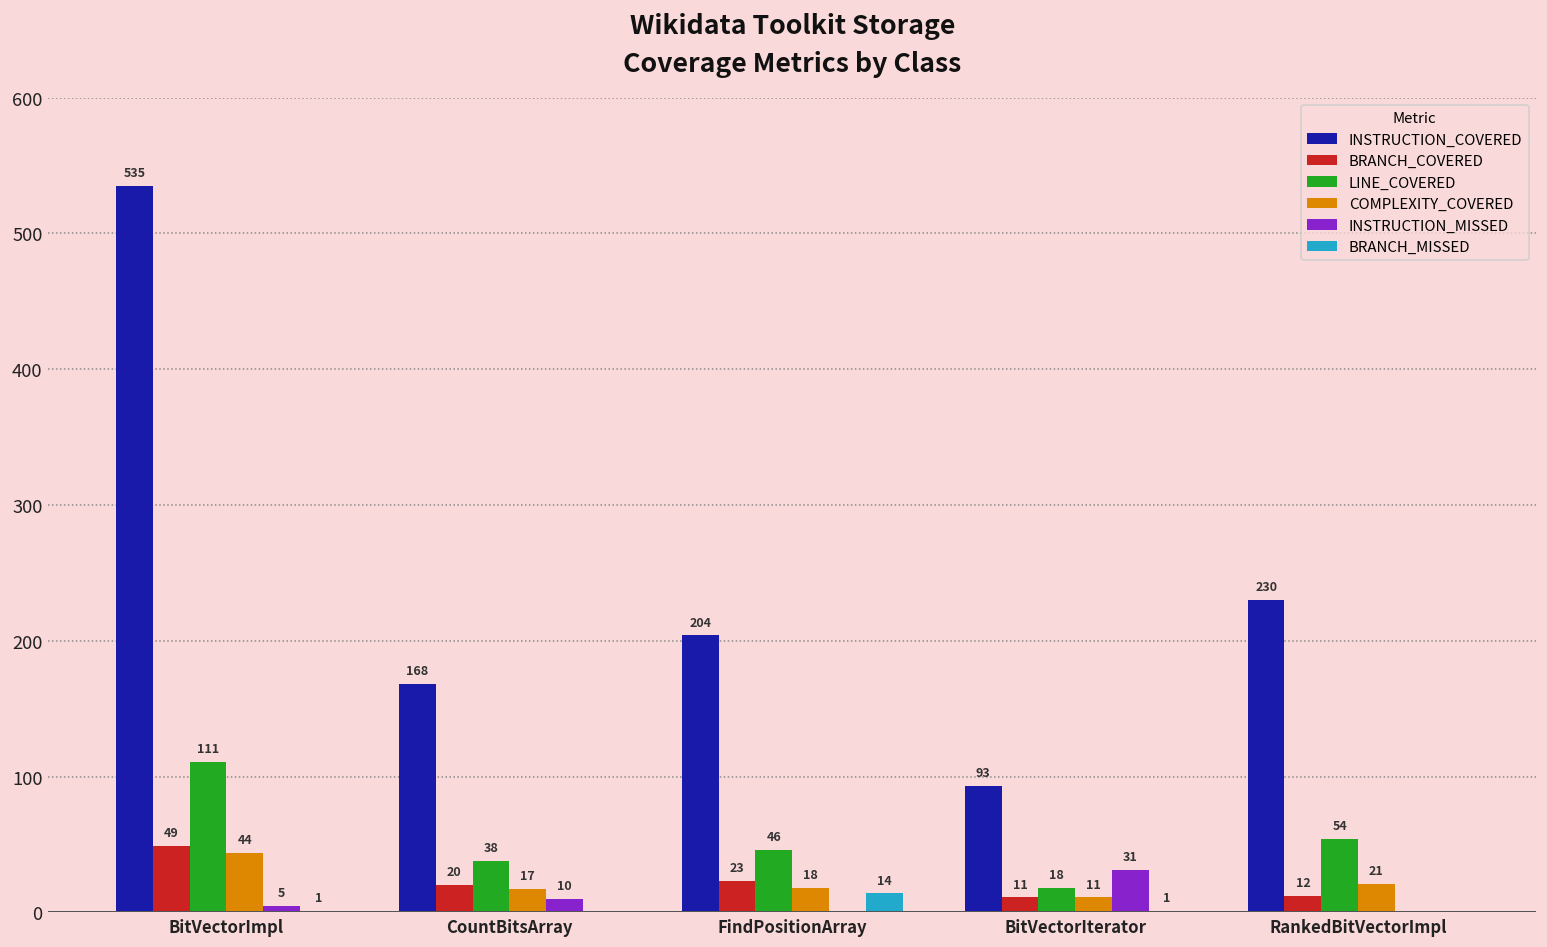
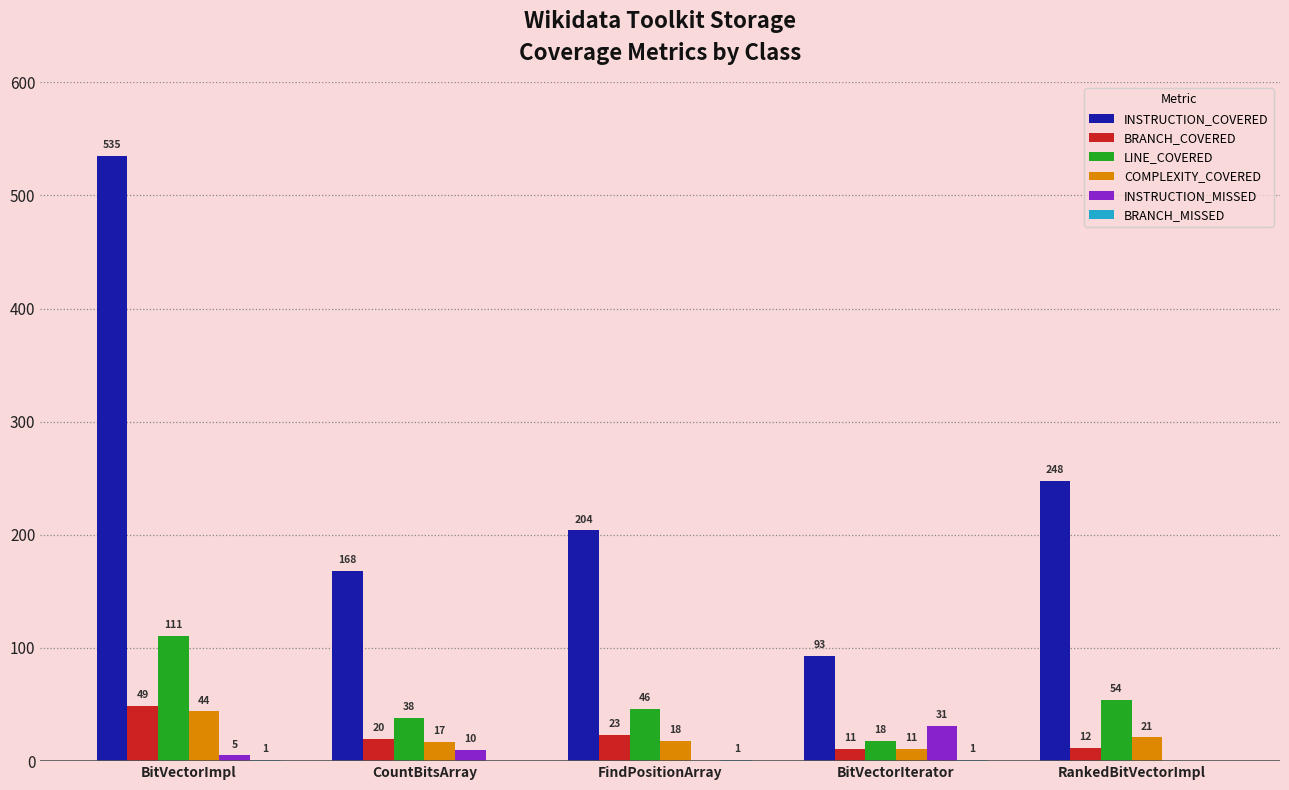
  {
    "INSTRUCTION_COVERED": {
      "BitVectorImpl": 535,
      "CountBitsArray": 168,
      "FindPositionArray": 204,
      "BitVectorIterator": 93,
-     "RankedBitVectorImpl": 230
+     "RankedBitVectorImpl": 248
    },
    "BRANCH_COVERED": {
      "BitVectorImpl": 49,
      "CountBitsArray": 20,
      "FindPositionArray": 23,
      "BitVectorIterator": 11,
      "RankedBitVectorImpl": 12
    },
    "LINE_COVERED": {
      "BitVectorImpl": 111,
      "CountBitsArray": 38,
      "FindPositionArray": 46,
      "BitVectorIterator": 18,
      "RankedBitVectorImpl": 54
    },
    "COMPLEXITY_COVERED": {
      "BitVectorImpl": 44,
      "CountBitsArray": 17,
      "FindPositionArray": 18,
      "BitVectorIterator": 11,
      "RankedBitVectorImpl": 21
    },
    "INSTRUCTION_MISSED": {
      "BitVectorImpl": 5,
      "CountBitsArray": 10,
      "BitVectorIterator": 31
    },
    "BRANCH_MISSED": {
      "BitVectorImpl": 1,
-     "FindPositionArray": 14,
+     "FindPositionArray": 1,
      "BitVectorIterator": 1
    }
  }
